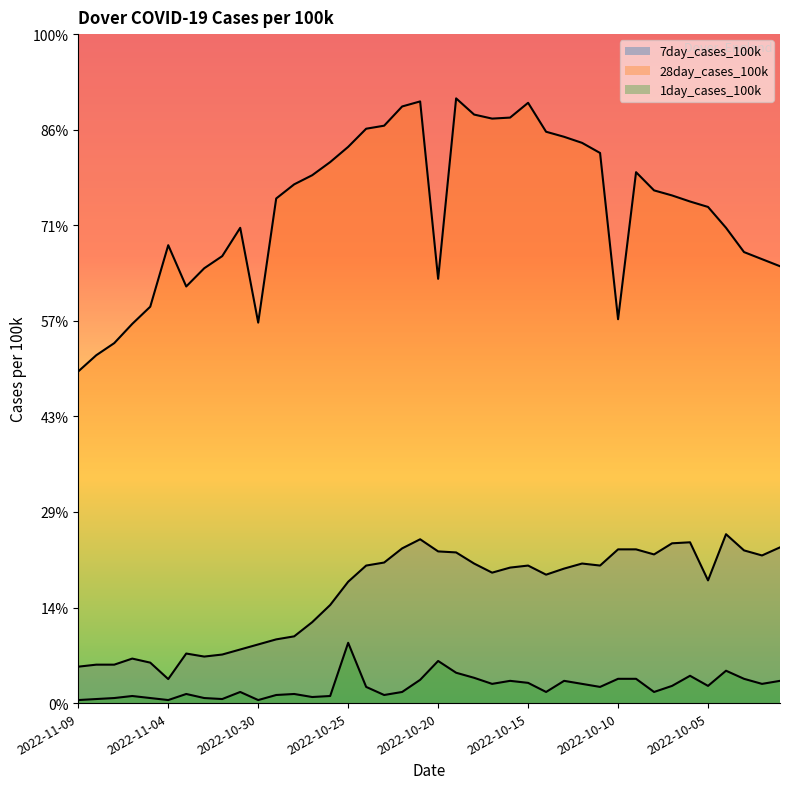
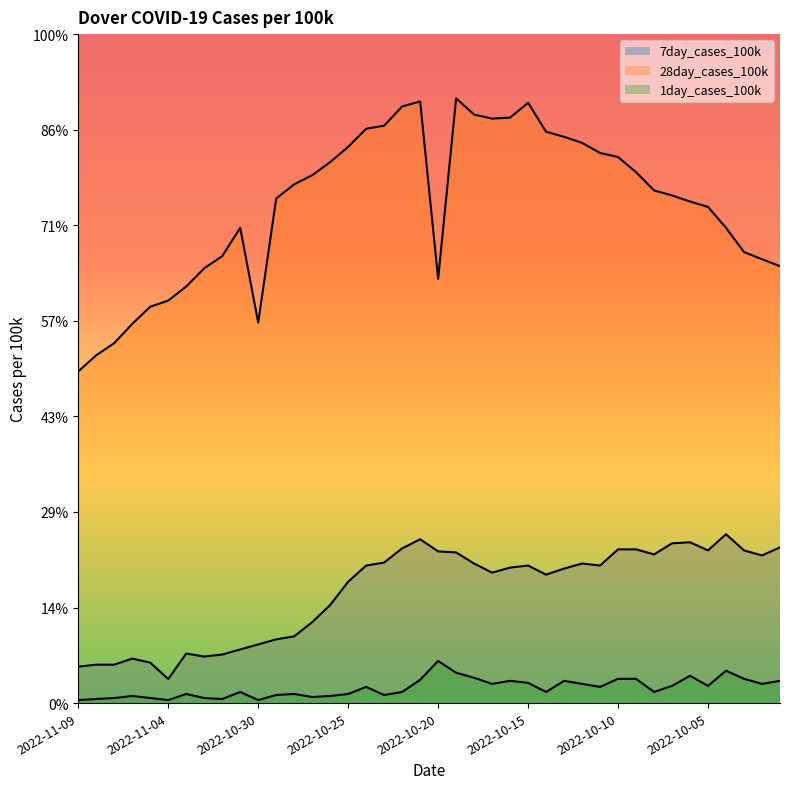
  {
    "7day_cases_100k": {
      "2022-11-09": "5%",
      "2022-11-04": "4%",
      "2022-10-30": "9%",
      "2022-10-25": "18%",
      "2022-10-20": "23%",
      "2022-10-15": "21%",
      "2022-10-10": "23%",
-     "2022-10-05": "18%"
+     "2022-10-05": "23%"
    },
    "28day_cases_100k": {
      "2022-11-09": "50%",
-     "2022-11-04": "68%",
+     "2022-11-04": "60%",
      "2022-10-30": "57%",
      "2022-10-25": "83%",
      "2022-10-20": "63%",
      "2022-10-15": "90%",
-     "2022-10-10": "57%",
+     "2022-10-10": "82%",
      "2022-10-05": "74%"
    },
    "1day_cases_100k": {
      "2022-11-09": "0%",
      "2022-11-04": "0%",
      "2022-10-30": "0%",
-     "2022-10-25": "9%",
+     "2022-10-25": "1%",
      "2022-10-20": "6%",
      "2022-10-15": "3%",
      "2022-10-10": "4%",
      "2022-10-05": "3%"
    }
  }
